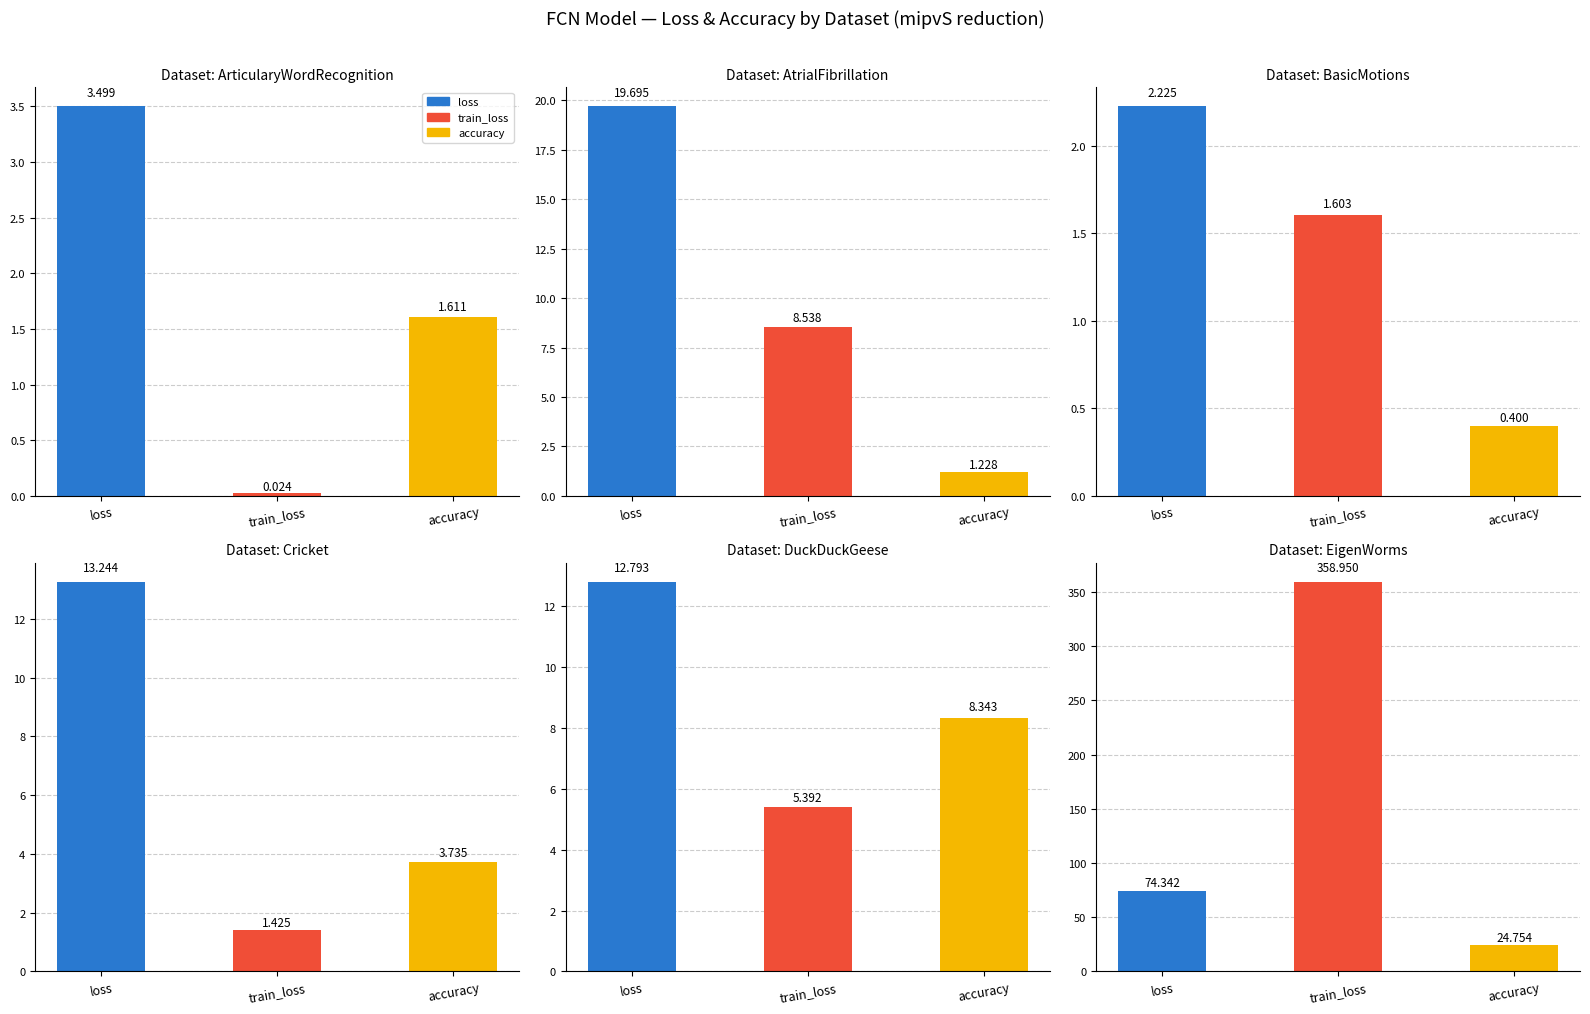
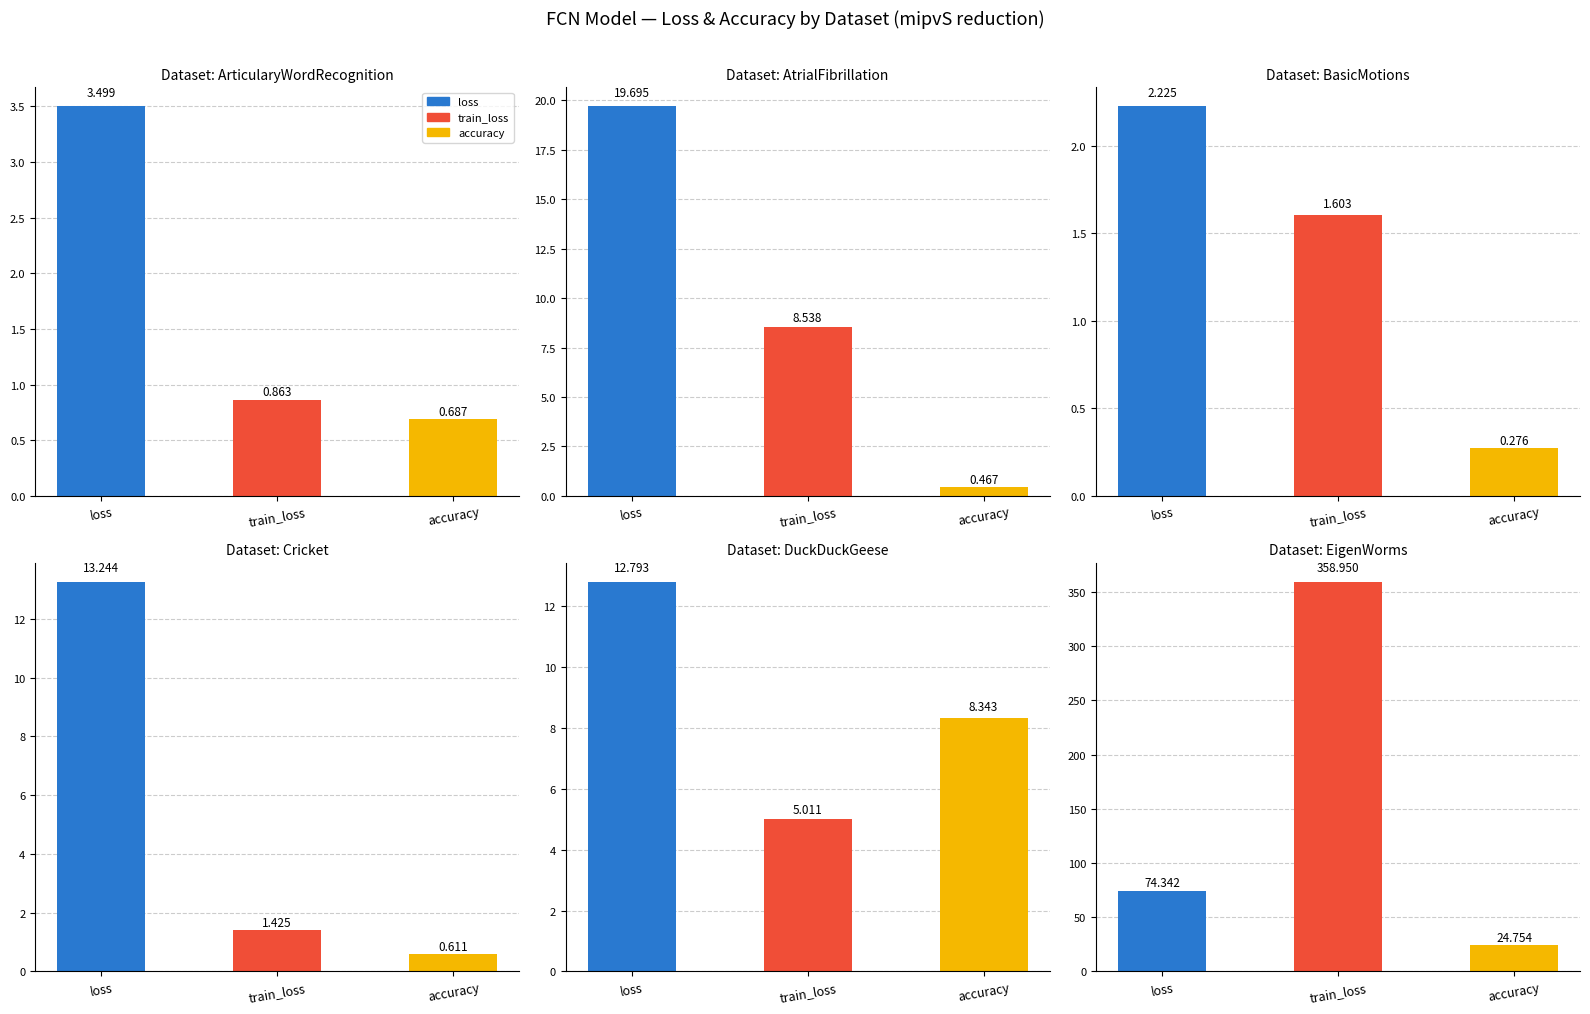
  {
    "Dataset: ArticularyWordRecognition": {
      "loss": 3.499,
-     "train_loss": 0.024,
-     "accuracy": 1.611
+     "train_loss": 0.863,
+     "accuracy": 0.687
    },
    "Dataset: AtrialFibrillation": {
      "loss": 19.695,
      "train_loss": 8.538,
-     "accuracy": 1.228
+     "accuracy": 0.467
    },
    "Dataset: BasicMotions": {
      "loss": 2.225,
      "train_loss": 1.603,
-     "accuracy": 0.400
+     "accuracy": 0.276
    },
    "Dataset: Cricket": {
      "loss": 13.244,
      "train_loss": 1.425,
-     "accuracy": 3.735
+     "accuracy": 0.611
    },
    "Dataset: DuckDuckGeese": {
      "loss": 12.793,
-     "train_loss": 5.392,
+     "train_loss": 5.011,
      "accuracy": 8.343
    },
    "Dataset: EigenWorms": {
      "loss": 74.342,
      "train_loss": 358.950,
      "accuracy": 24.754
    }
  }
